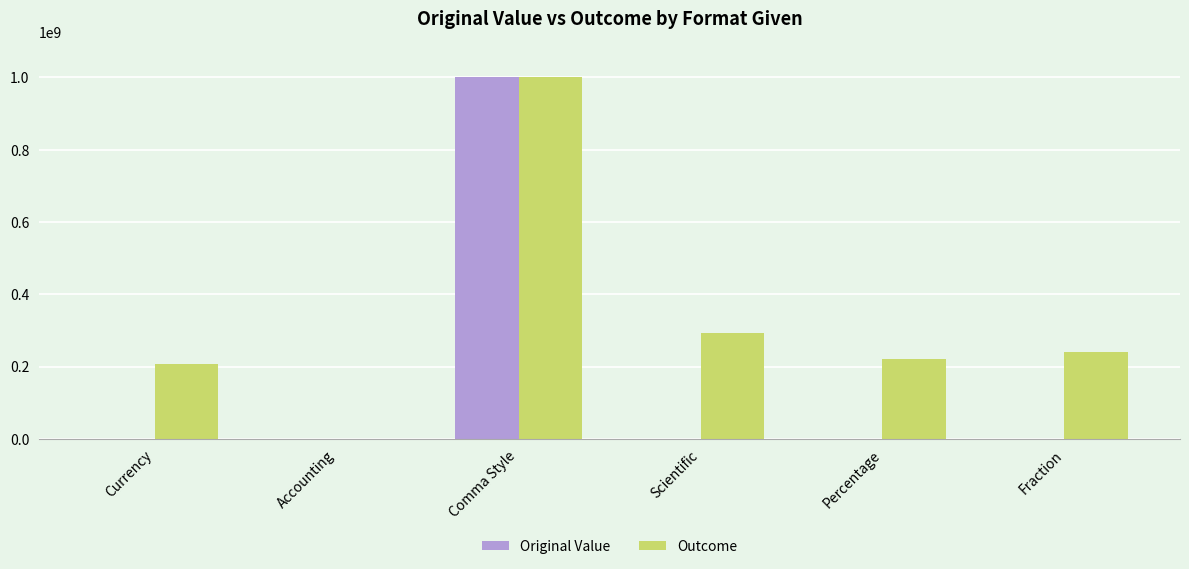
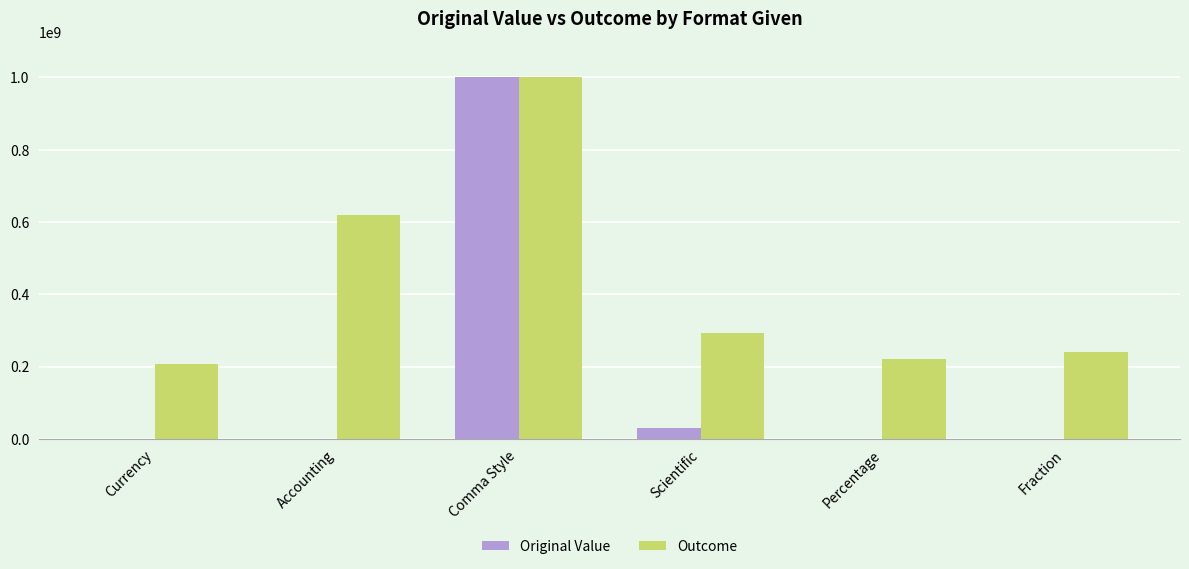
  {
    "Original Value": {
      "Comma Style": 1000000000,
-     "Scientific": 0
+     "Scientific": 30000000
    },
    "Outcome": {
      "Currency": 210000000,
-     "Accounting": 0,
+     "Accounting": 620000000,
      "Comma Style": 1000000000,
      "Scientific": 290000000,
      "Percentage": 220000000,
      "Fraction": 240000000
    }
  }
